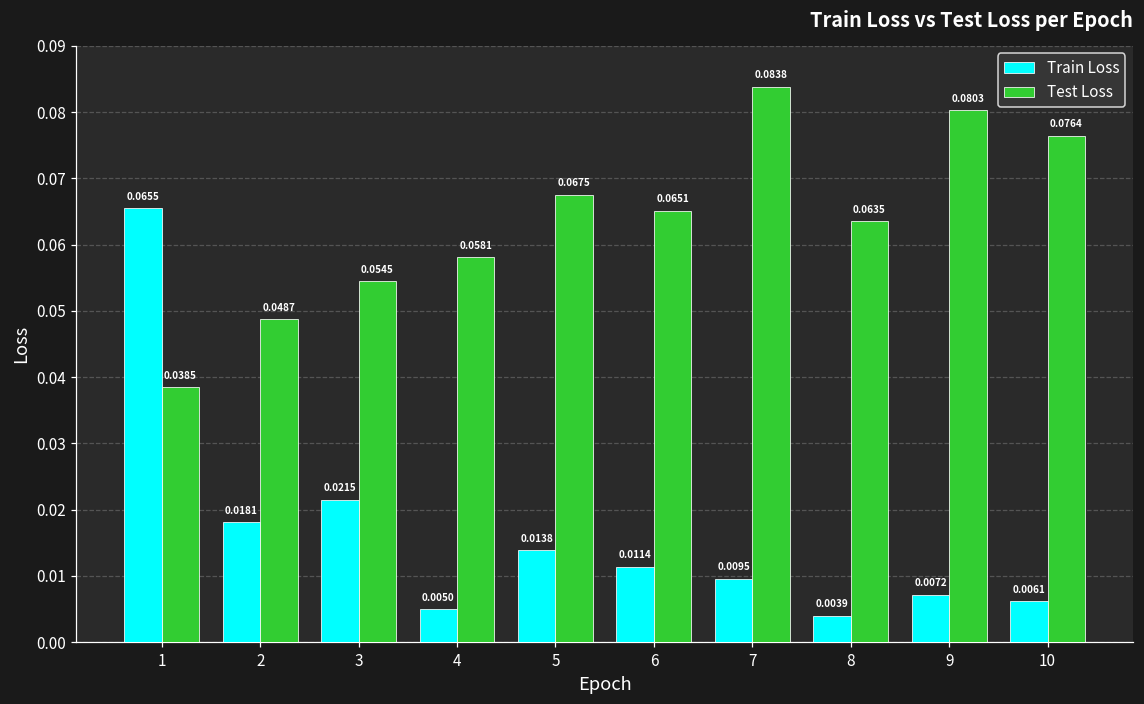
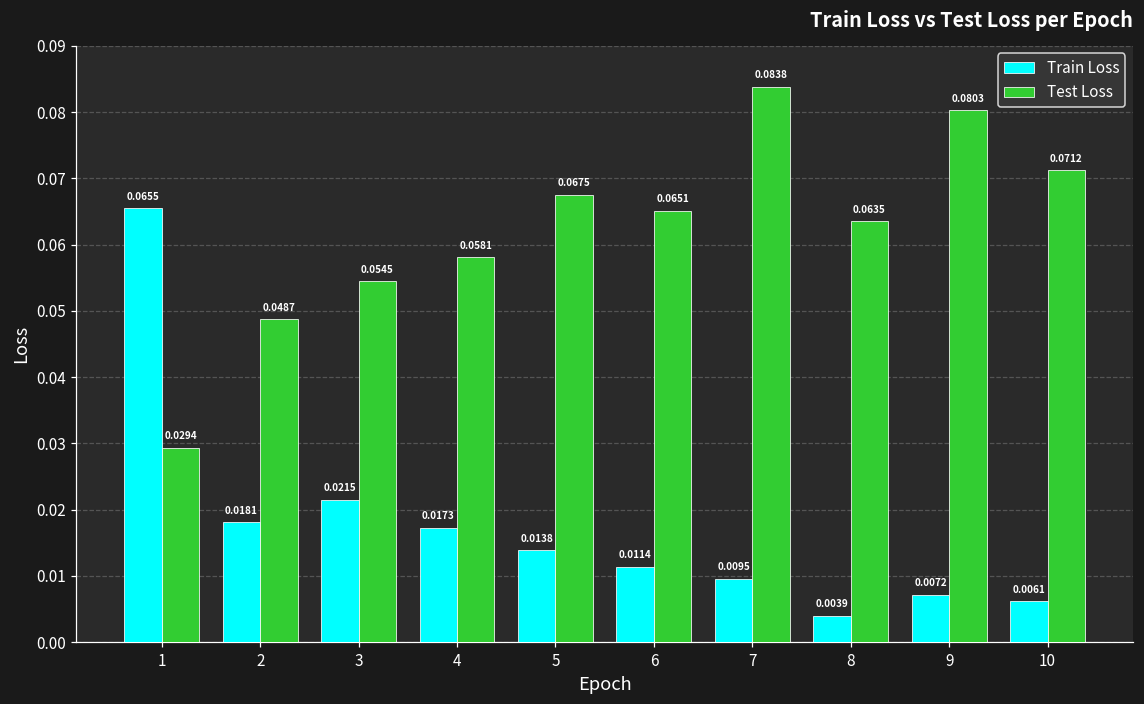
  {
    "Train Loss": {
      "1": 0.0655,
      "2": 0.0181,
      "3": 0.0215,
-     "4": 0.0050,
+     "4": 0.0173,
      "5": 0.0138,
      "6": 0.0114,
      "7": 0.0095,
      "8": 0.0039,
      "9": 0.0072,
      "10": 0.0061
    },
    "Test Loss": {
-     "1": 0.0385,
+     "1": 0.0294,
      "2": 0.0487,
      "3": 0.0545,
      "4": 0.0581,
      "5": 0.0675,
      "6": 0.0651,
      "7": 0.0838,
      "8": 0.0635,
      "9": 0.0803,
-     "10": 0.0764
+     "10": 0.0712
    }
  }
